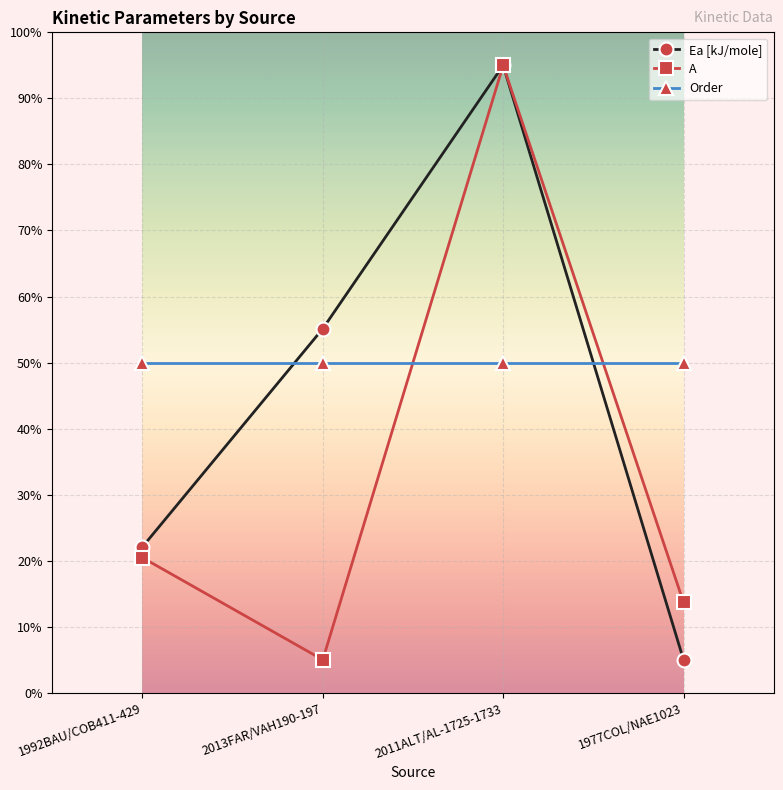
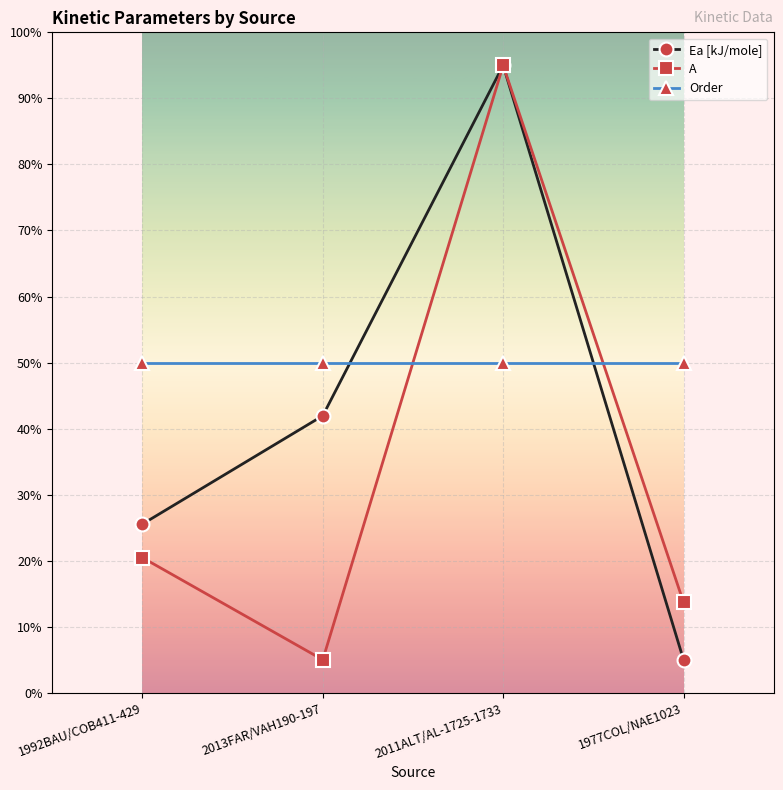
  {
    "Ea [kJ/mole]": {
-     "1992BAU/COB411-429": "22%",
-     "2013FAR/VAH190-197": "55%",
+     "1992BAU/COB411-429": "26%",
+     "2013FAR/VAH190-197": "42%",
      "1977COL/NAE1023": "5%"
    },
    "A": {
      "1992BAU/COB411-429": "20%",
      "2013FAR/VAH190-197": "5%",
      "1977COL/NAE1023": "14%"
    },
    "Order": {
      "1992BAU/COB411-429": "50%",
      "2013FAR/VAH190-197": "50%",
      "2011ALT/AL-1725-1733": "50%",
      "1977COL/NAE1023": "50%"
    }
  }
